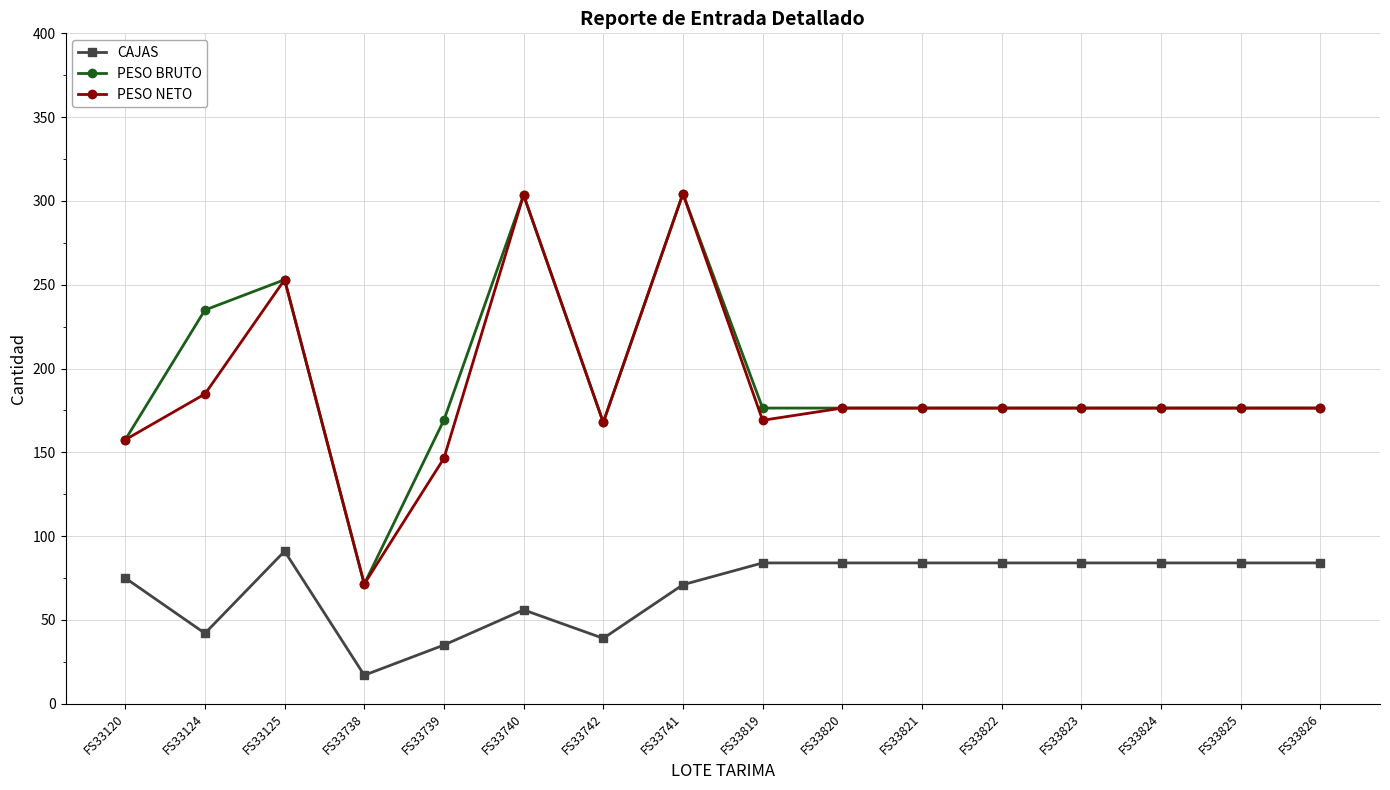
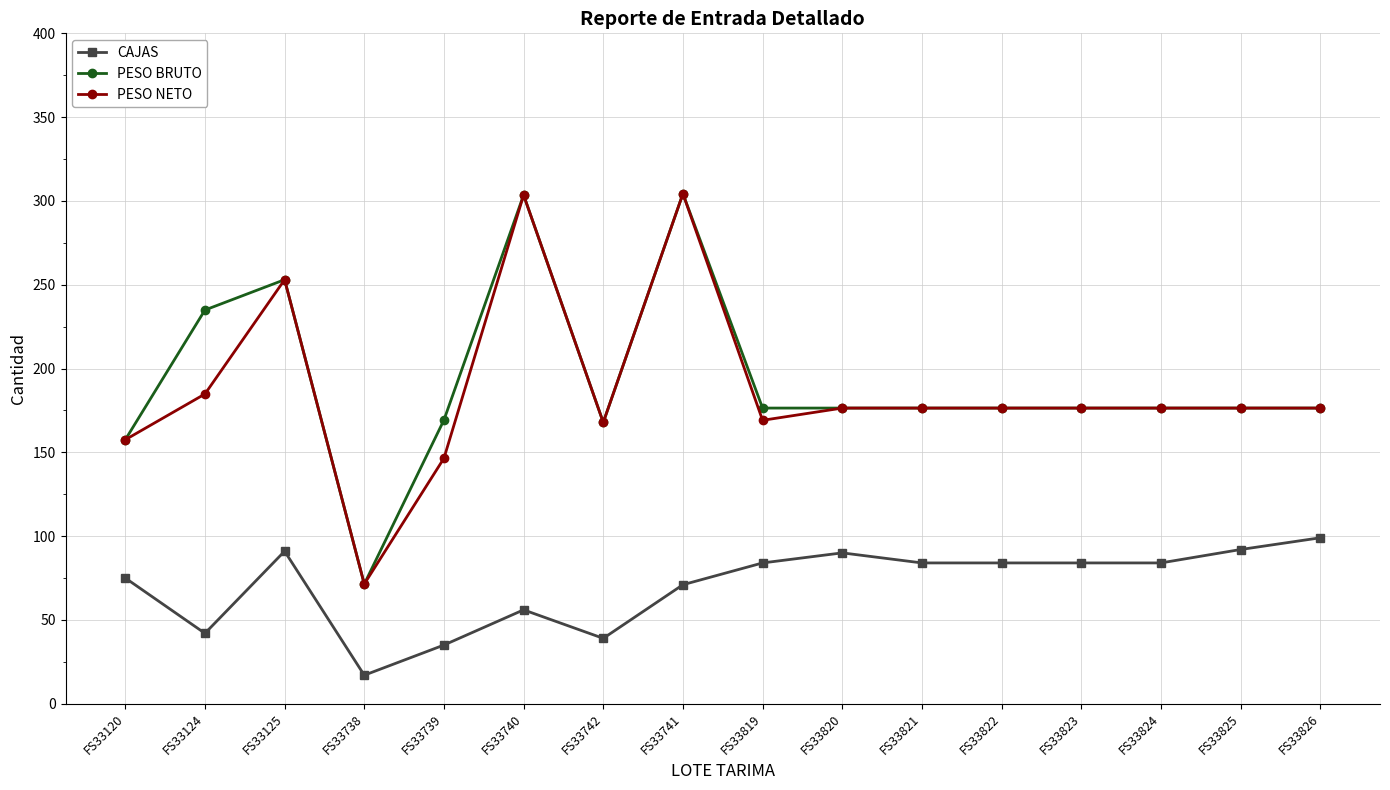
  {
    "CAJAS": {
      "FS33120": 75,
      "FS33124": 42,
      "FS33125": 91,
      "FS33738": 17,
      "FS33739": 35,
      "FS33740": 56,
      "FS33742": 39,
      "FS33741": 71,
      "FS33819": 84,
-     "FS33820": 84,
+     "FS33820": 90,
      "FS33821": 84,
      "FS33822": 84,
      "FS33823": 84,
      "FS33824": 84,
-     "FS33825": 84,
-     "FS33826": 84
+     "FS33825": 92,
+     "FS33826": 99
    },
    "PESO BRUTO": {
      "FS33124": 235,
      "FS33739": 169,
      "FS33819": 176
    },
    "PESO NETO": {
      "FS33124": 185,
      "FS33739": 146,
      "FS33819": 169
    }
  }
